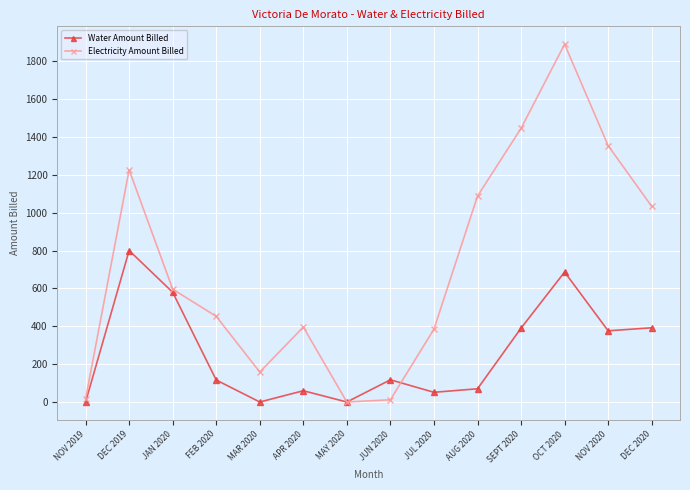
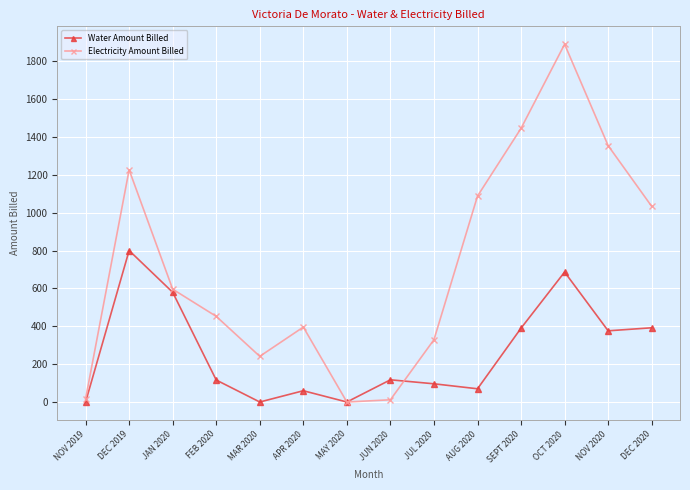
  {
    "Water Amount Billed": {
      "NOV 2019": 0,
      "DEC 2019": 800,
      "JAN 2020": 580,
      "FEB 2020": 120,
      "MAR 2020": 0,
      "APR 2020": 60,
      "JUN 2020": 120,
-     "JUL 2020": 50,
+     "JUL 2020": 100,
      "AUG 2020": 70,
      "SEPT 2020": 390,
      "OCT 2020": 690,
      "NOV 2020": 380,
      "DEC 2020": 390
    },
    "Electricity Amount Billed": {
      "NOV 2019": 20,
      "DEC 2019": 1230,
      "JAN 2020": 600,
      "FEB 2020": 450,
-     "MAR 2020": 160,
+     "MAR 2020": 240,
      "APR 2020": 400,
      "JUN 2020": 10,
-     "JUL 2020": 380,
+     "JUL 2020": 330,
      "AUG 2020": 1090,
      "SEPT 2020": 1450,
      "OCT 2020": 1890,
      "NOV 2020": 1350,
      "DEC 2020": 1030
    }
  }
